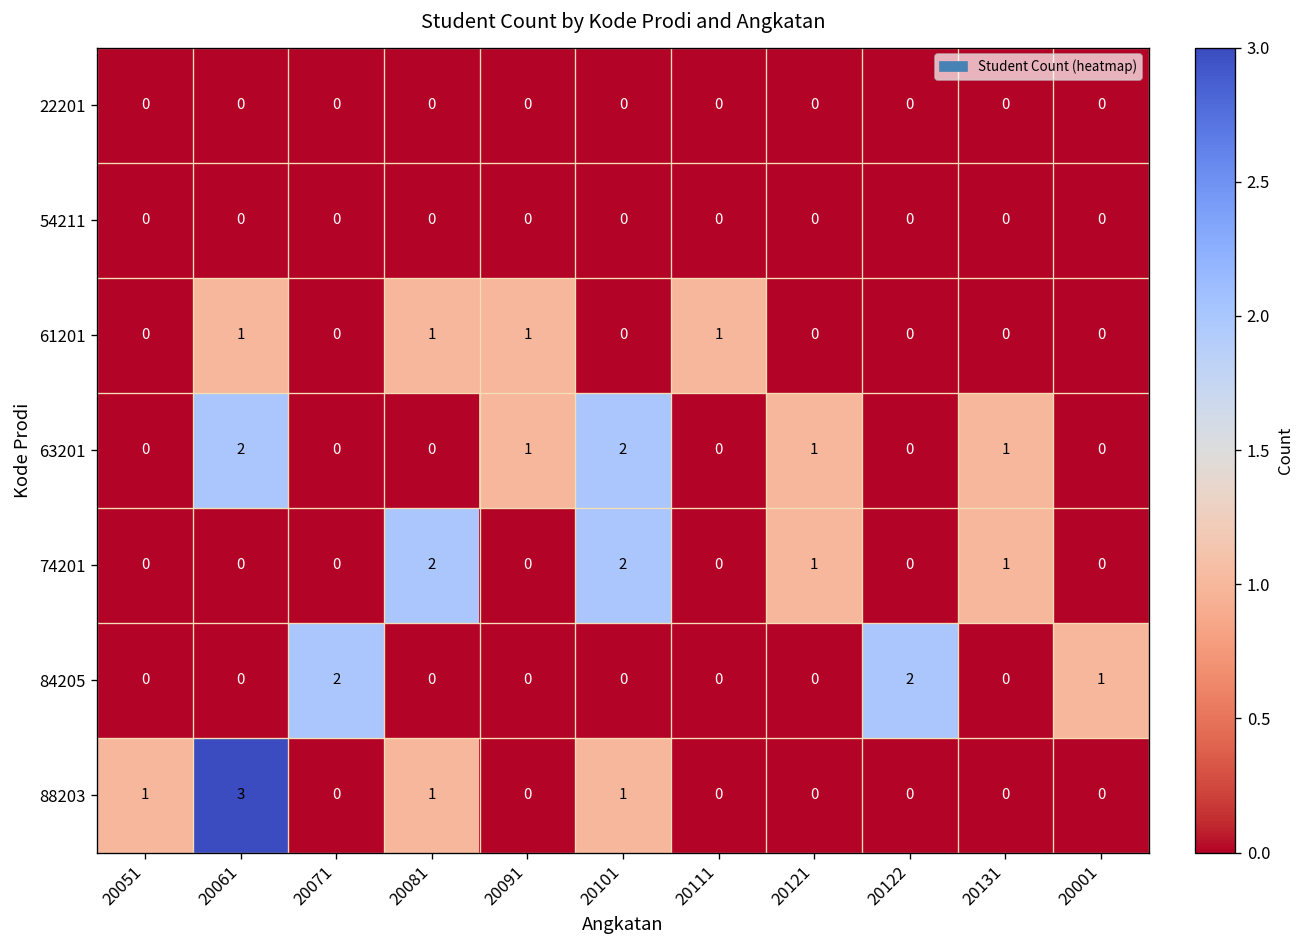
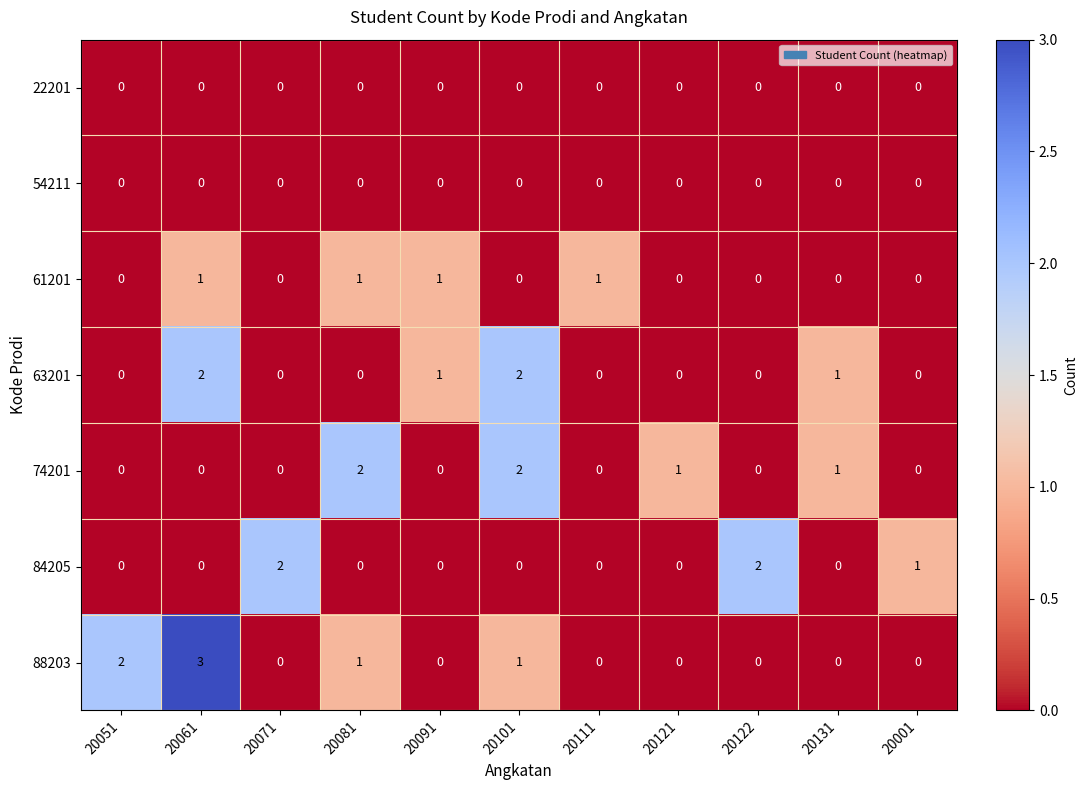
  {
    "22201": {
      "20051": 0,
      "20061": 0,
      "20071": 0,
      "20081": 0,
      "20091": 0,
      "20101": 0,
      "20111": 0,
      "20121": 0,
      "20122": 0,
      "20131": 0,
      "20001": 0
    },
    "54211": {
      "20051": 0,
      "20061": 0,
      "20071": 0,
      "20081": 0,
      "20091": 0,
      "20101": 0,
      "20111": 0,
      "20121": 0,
      "20122": 0,
      "20131": 0,
      "20001": 0
    },
    "61201": {
      "20051": 0,
      "20061": 1,
      "20071": 0,
      "20081": 1,
      "20091": 1,
      "20101": 0,
      "20111": 1,
      "20121": 0,
      "20122": 0,
      "20131": 0,
      "20001": 0
    },
    "63201": {
      "20051": 0,
      "20061": 2,
      "20071": 0,
      "20081": 0,
      "20091": 1,
      "20101": 2,
      "20111": 0,
-     "20121": 1,
+     "20121": 0,
      "20122": 0,
      "20131": 1,
      "20001": 0
    },
    "74201": {
      "20051": 0,
      "20061": 0,
      "20071": 0,
      "20081": 2,
      "20091": 0,
      "20101": 2,
      "20111": 0,
      "20121": 1,
      "20122": 0,
      "20131": 1,
      "20001": 0
    },
    "84205": {
      "20051": 0,
      "20061": 0,
      "20071": 2,
      "20081": 0,
      "20091": 0,
      "20101": 0,
      "20111": 0,
      "20121": 0,
      "20122": 2,
      "20131": 0,
      "20001": 1
    },
    "88203": {
-     "20051": 1,
+     "20051": 2,
      "20061": 3,
      "20071": 0,
      "20081": 1,
      "20091": 0,
      "20101": 1,
      "20111": 0,
      "20121": 0,
      "20122": 0,
      "20131": 0,
      "20001": 0
    }
  }
